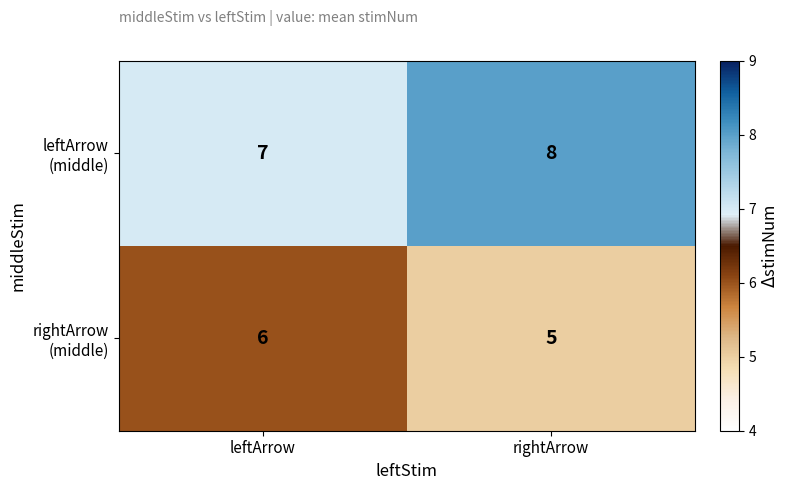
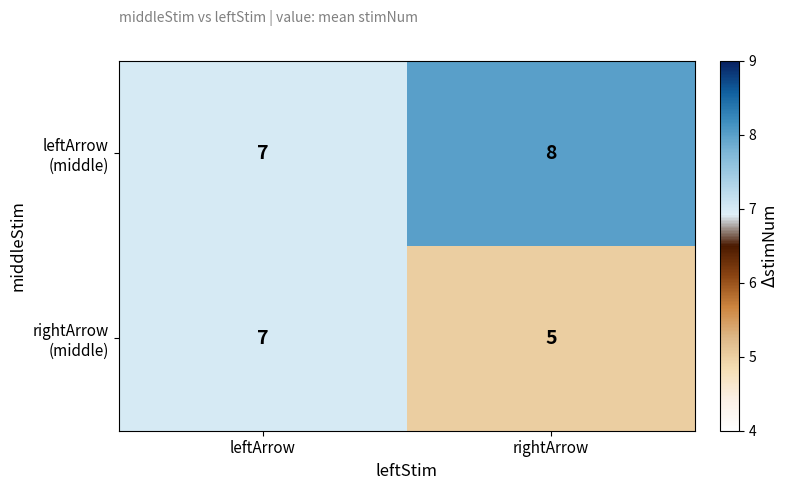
  {
    "leftArrow (middle)": {
      "leftArrow": 7,
      "rightArrow": 8
    },
    "rightArrow (middle)": {
-     "leftArrow": 6,
+     "leftArrow": 7,
      "rightArrow": 5
    }
  }
